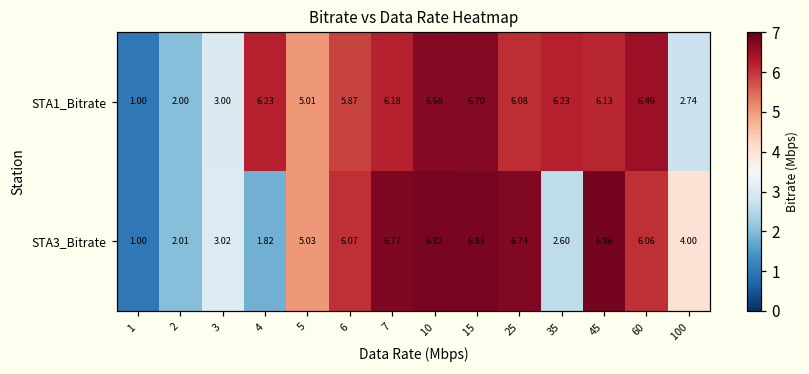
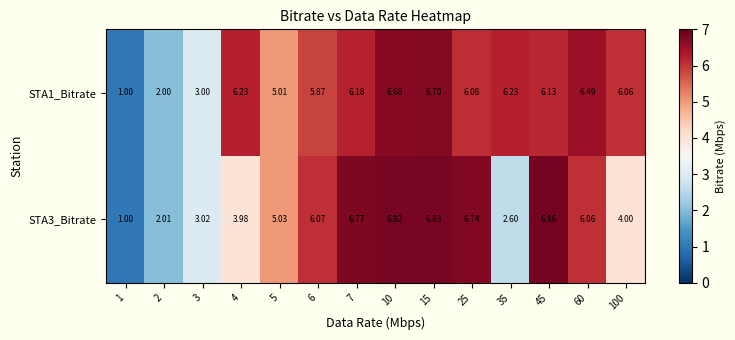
  {
    "STA1_Bitrate": {
      "1": 1.00,
      "2": 2.00,
      "3": 3.00,
      "4": 6.23,
      "5": 5.01,
      "6": 5.87,
      "7": 6.18,
      "10": 6.68,
      "15": 6.70,
      "25": 6.08,
      "35": 6.23,
      "45": 6.13,
      "60": 6.49,
-     "100": 2.74
+     "100": 6.06
    },
    "STA3_Bitrate": {
      "1": 1.00,
      "2": 2.01,
      "3": 3.02,
-     "4": 1.82,
+     "4": 3.98,
      "5": 5.03,
      "6": 6.07,
      "7": 6.77,
      "10": 6.82,
      "15": 6.83,
      "25": 6.74,
      "35": 2.60,
      "45": 6.86,
      "60": 6.06,
      "100": 4.00
    }
  }
